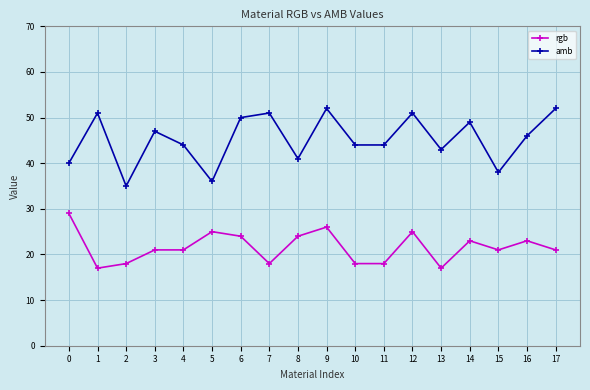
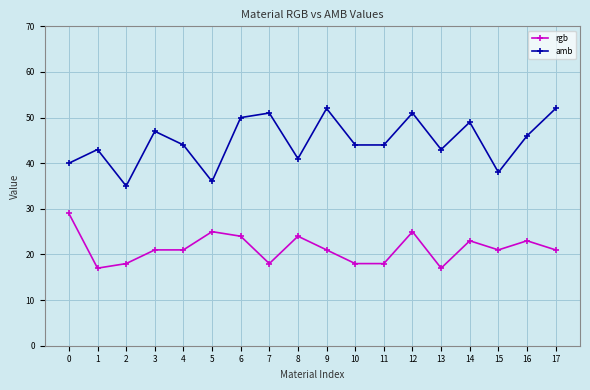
  {
    "rgb": {
      "0": 29,
      "1": 17,
      "2": 18,
      "3": 21,
      "4": 21,
      "5": 25,
      "6": 24,
      "7": 18,
      "8": 24,
-     "9": 26,
+     "9": 21,
      "10": 18,
      "11": 18,
      "12": 25,
      "13": 17,
      "14": 23,
      "15": 21,
      "16": 23,
      "17": 21
    },
    "amb": {
      "0": 40,
-     "1": 51,
+     "1": 43,
      "2": 35,
      "3": 47,
      "4": 44,
      "5": 36,
      "6": 50,
      "7": 51,
      "8": 41,
      "9": 52,
      "10": 44,
      "11": 44,
      "12": 51,
      "13": 43,
      "14": 49,
      "15": 38,
      "16": 46,
      "17": 52
    }
  }
